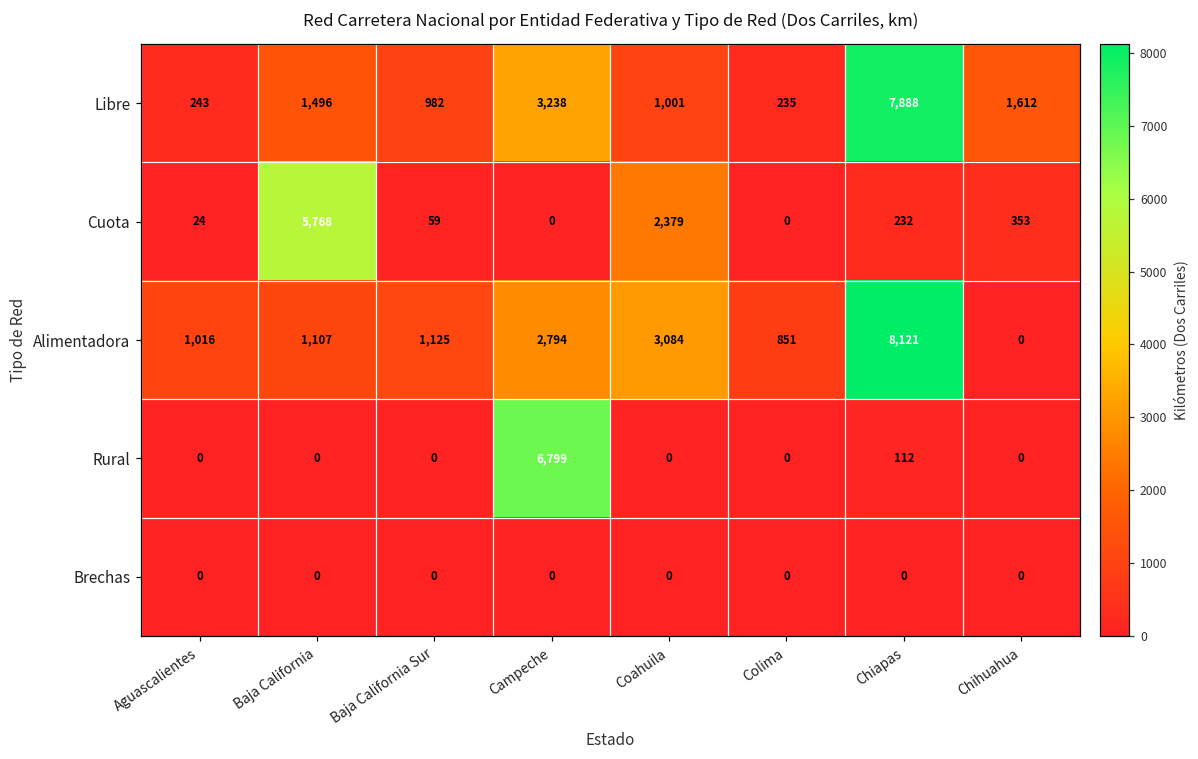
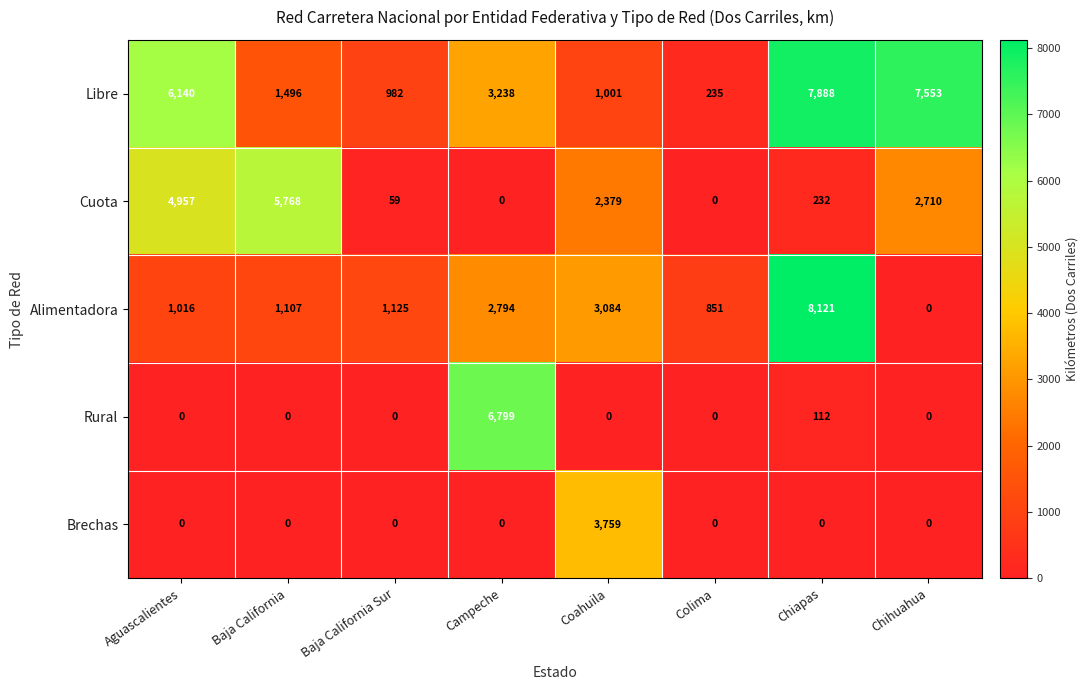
  {
    "Libre": {
-     "Aguascalientes": "243",
+     "Aguascalientes": "6,140",
      "Baja California": "1,496",
      "Baja California Sur": "982",
      "Campeche": "3,238",
      "Coahuila": "1,001",
      "Colima": "235",
      "Chiapas": "7,888",
-     "Chihuahua": "1,612"
+     "Chihuahua": "7,553"
    },
    "Cuota": {
-     "Aguascalientes": "24",
+     "Aguascalientes": "4,957",
      "Baja California": "5,768",
      "Baja California Sur": "59",
      "Campeche": "0",
      "Coahuila": "2,379",
      "Colima": "0",
      "Chiapas": "232",
-     "Chihuahua": "353"
+     "Chihuahua": "2,710"
    },
    "Alimentadora": {
      "Aguascalientes": "1,016",
      "Baja California": "1,107",
      "Baja California Sur": "1,125",
      "Campeche": "2,794",
      "Coahuila": "3,084",
      "Colima": "851",
      "Chiapas": "8,121",
      "Chihuahua": "0"
    },
    "Rural": {
      "Aguascalientes": "0",
      "Baja California": "0",
      "Baja California Sur": "0",
      "Campeche": "6,799",
      "Coahuila": "0",
      "Colima": "0",
      "Chiapas": "112",
      "Chihuahua": "0"
    },
    "Brechas": {
      "Aguascalientes": "0",
      "Baja California": "0",
      "Baja California Sur": "0",
      "Campeche": "0",
-     "Coahuila": "0",
+     "Coahuila": "3,759",
      "Colima": "0",
      "Chiapas": "0",
      "Chihuahua": "0"
    }
  }
